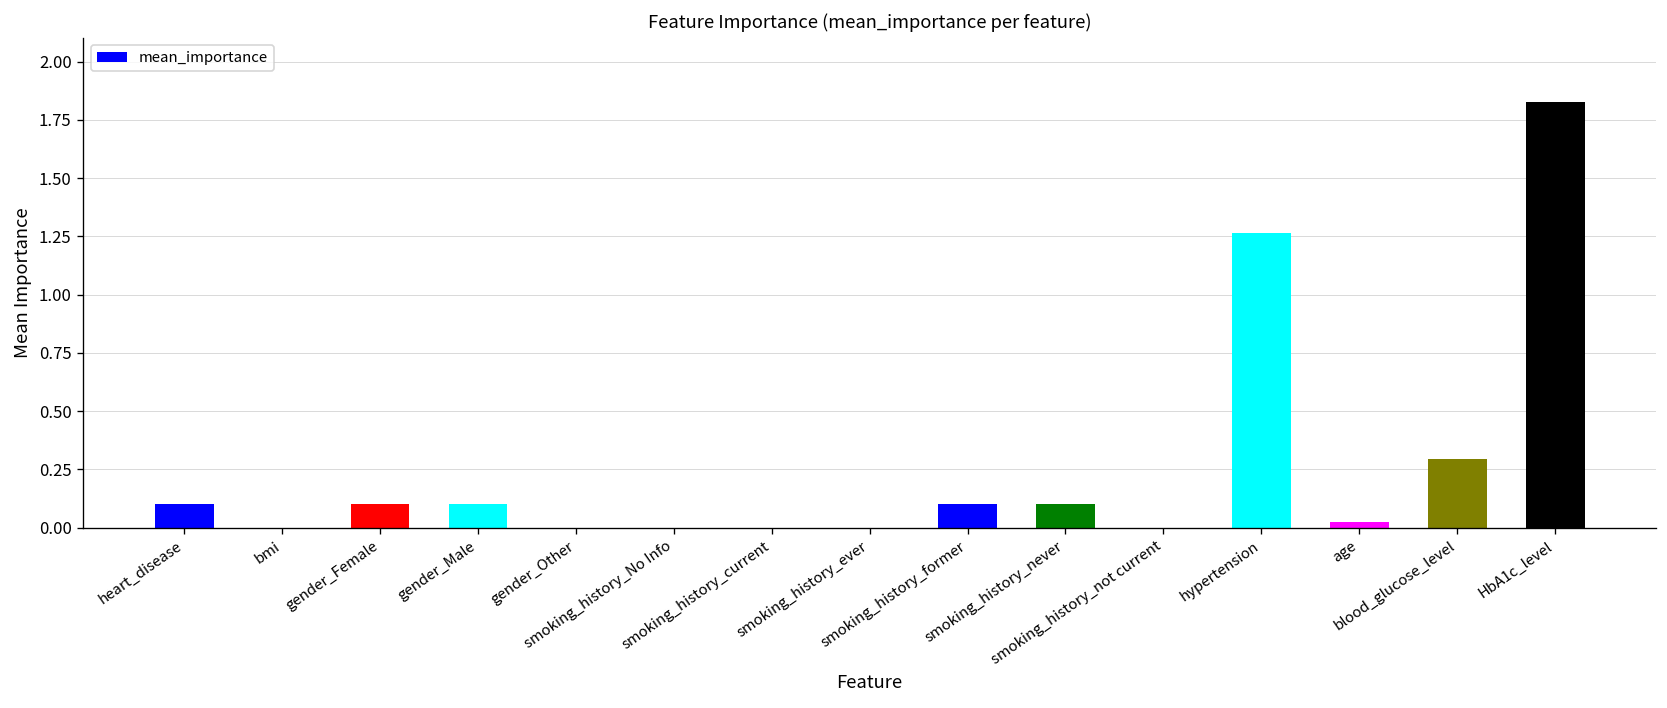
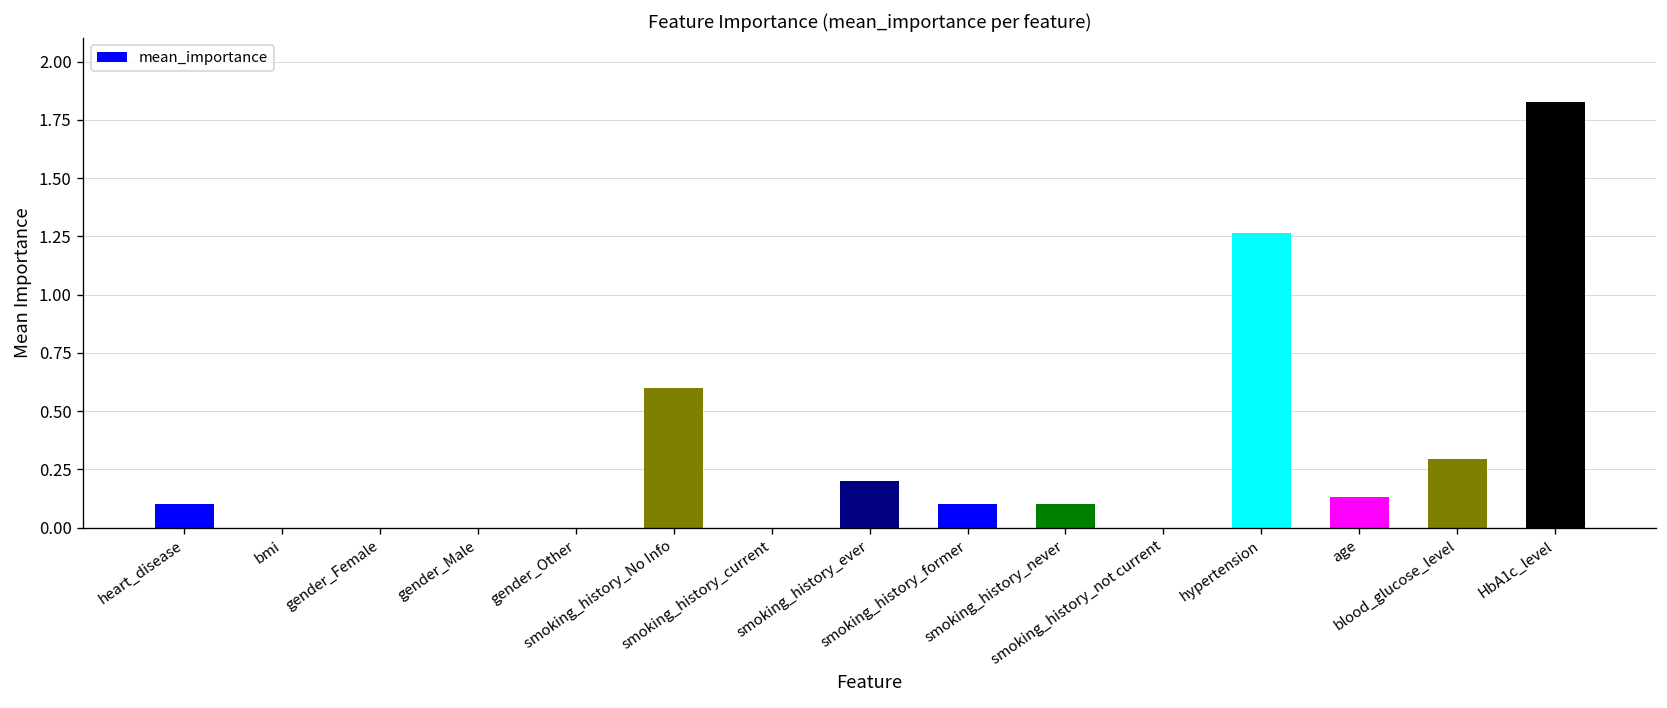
  {
    "heart_disease": 0.10,
    "bmi": 0.00,
-   "gender_Female": 0.1,
-   "gender_Male": 0.1,
+   "gender_Female": 0.0,
+   "gender_Male": 0.0,
    "gender_Other": 0.00,
-   "smoking_history_No Info": 0.0,
+   "smoking_history_No Info": 0.6,
    "smoking_history_current": 0.00,
-   "smoking_history_ever": 0.0,
+   "smoking_history_ever": 0.2,
    "smoking_history_former": 0.10,
    "smoking_history_never": 0.10,
    "smoking_history_not current": 0.00,
    "hypertension": 1.26,
-   "age": 0.02,
+   "age": 0.13,
    "blood_glucose_level": 0.29,
    "HbA1c_level": 1.83
  }
